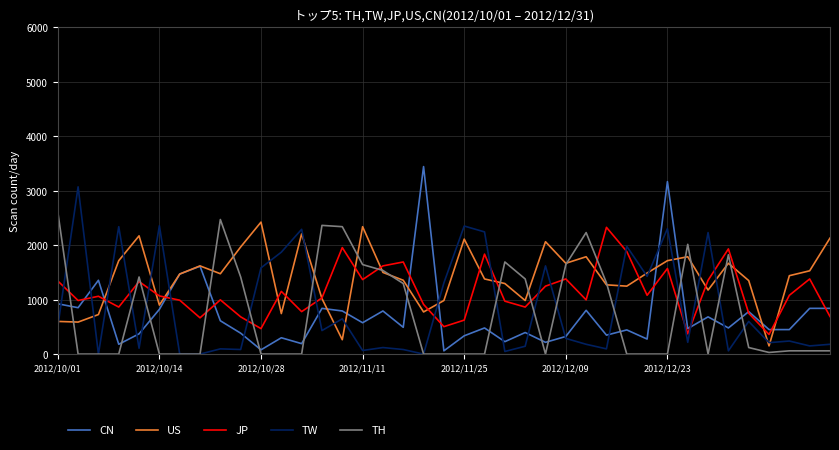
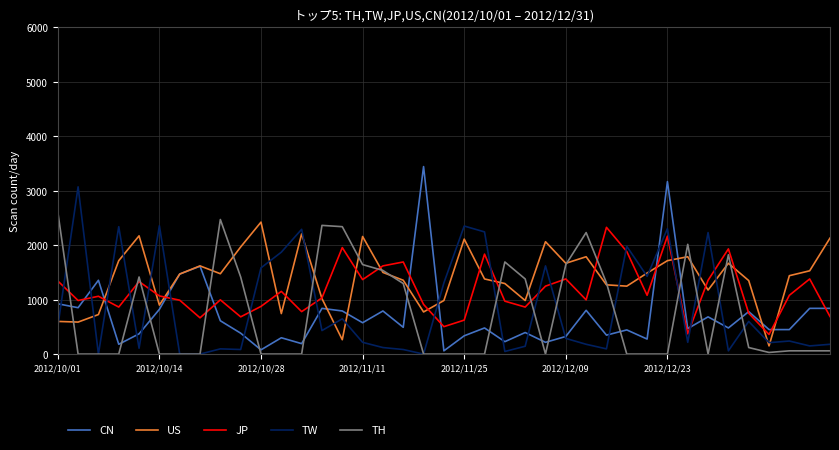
  {
    "CN": {
      "2012/10/01": 900,
      "2012/10/14": 800,
      "2012/10/28": 100,
      "2012/11/11": 600,
      "2012/11/25": 300,
      "2012/12/23": 3200
    },
    "US": {
      "2012/10/01": 600,
      "2012/10/14": 900,
      "2012/10/28": 2400,
-     "2012/11/11": 2300,
+     "2012/11/11": 2200,
      "2012/11/25": 2100,
      "2012/12/23": 1700
    },
    "JP": {
      "2012/10/01": 1300,
      "2012/10/14": 1100,
-     "2012/10/28": 500,
+     "2012/10/28": 900,
      "2012/11/11": 1400,
      "2012/11/25": 600,
      "2012/12/09": 1400,
-     "2012/12/23": 1600
+     "2012/12/23": 2200
    },
    "TW": {
      "2012/10/01": 500,
      "2012/10/14": 2400,
      "2012/10/28": 1600,
-     "2012/11/11": 100,
+     "2012/11/11": 200,
      "2012/11/25": 2400,
      "2012/12/23": 2300
    },
    "TH": {
      "2012/10/01": 2600,
      "2012/10/14": 0,
      "2012/10/28": 0,
      "2012/11/11": 1600,
      "2012/11/25": 0,
      "2012/12/23": 0
    }
  }
